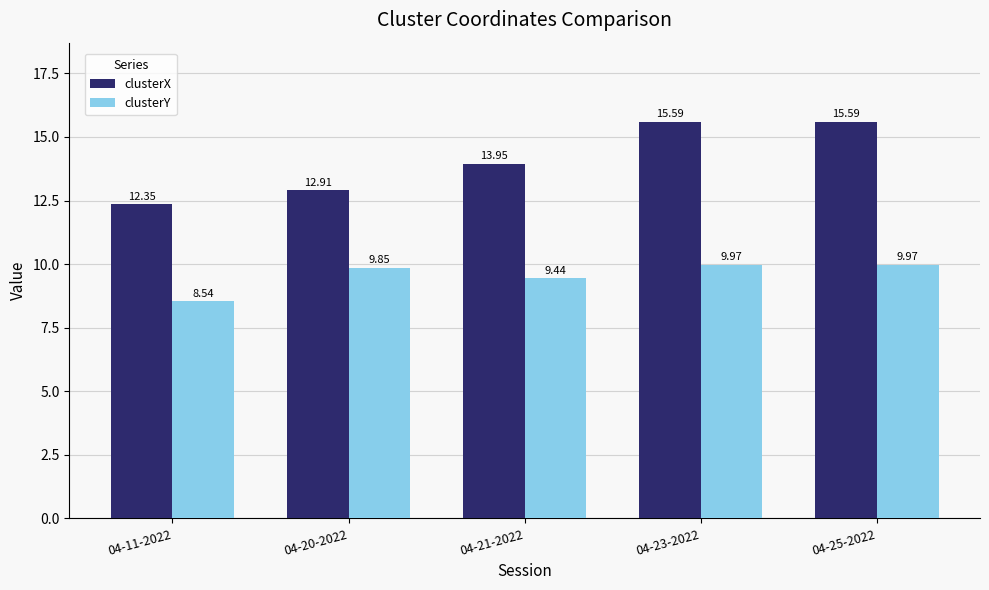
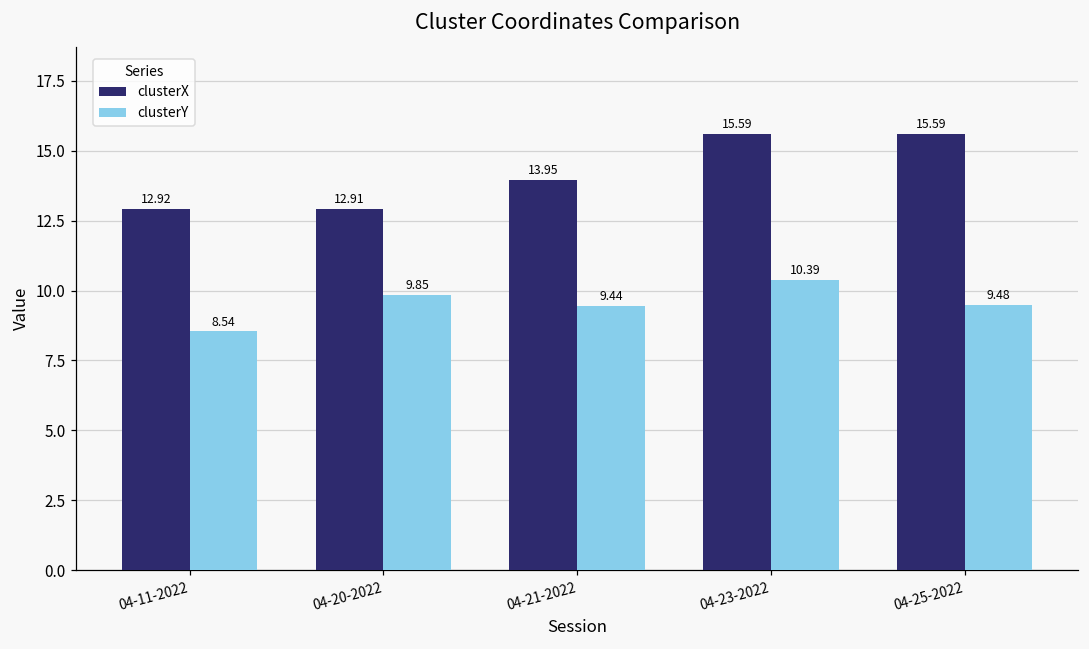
  {
    "clusterX": {
-     "04-11-2022": 12.35,
+     "04-11-2022": 12.92,
      "04-20-2022": 12.91,
      "04-21-2022": 13.95,
      "04-23-2022": 15.59,
      "04-25-2022": 15.59
    },
    "clusterY": {
      "04-11-2022": 8.54,
      "04-20-2022": 9.85,
      "04-21-2022": 9.44,
-     "04-23-2022": 9.97,
-     "04-25-2022": 9.97
+     "04-23-2022": 10.39,
+     "04-25-2022": 9.48
    }
  }
